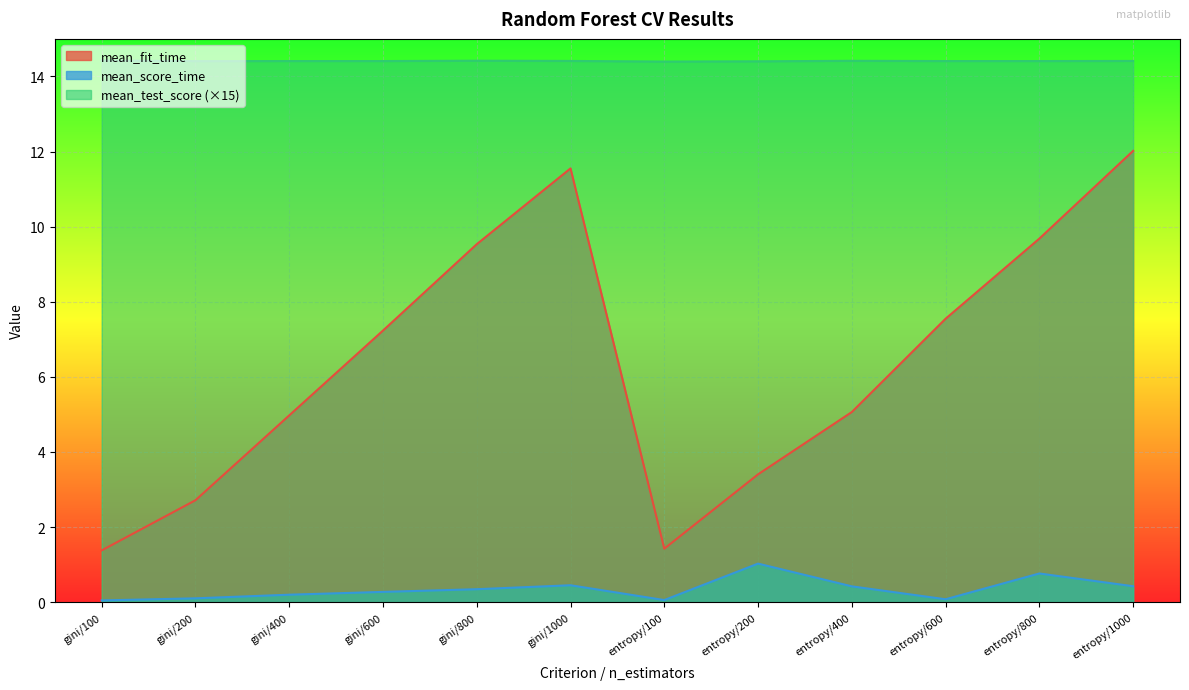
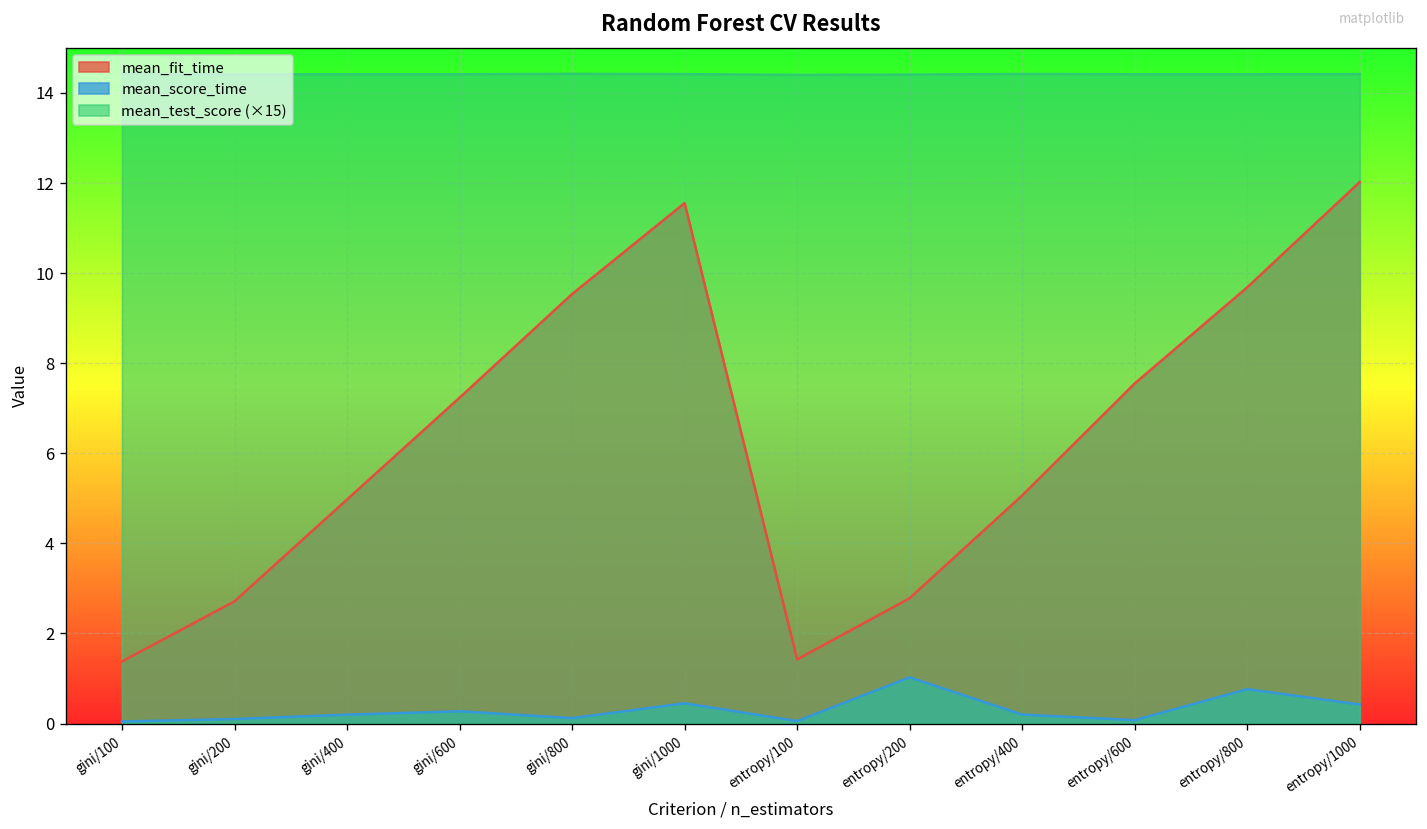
  {
    "mean_fit_time": {
      "gini/100": 1.4,
      "gini/200": 2.7,
      "gini/400": 5.0,
      "gini/600": 7.2,
      "gini/800": 9.5,
      "gini/1000": 11.6,
      "entropy/100": 1.4,
-     "entropy/200": 3.4,
+     "entropy/200": 2.8,
      "entropy/400": 5.1,
      "entropy/600": 7.5,
      "entropy/800": 9.7,
      "entropy/1000": 12.0
    },
    "mean_score_time": {
      "gini/100": 0.0,
      "gini/200": 0.1,
      "gini/400": 0.2,
      "gini/600": 0.3,
-     "gini/800": 0.3,
+     "gini/800": 0.1,
      "gini/1000": 0.4,
      "entropy/100": 0.1,
      "entropy/200": 1.0,
-     "entropy/400": 0.4,
+     "entropy/400": 0.2,
      "entropy/600": 0.1,
      "entropy/800": 0.8,
      "entropy/1000": 0.4
    },
    "mean_test_score (×15)": {
      "gini/400": 14.4,
      "gini/600": 14.4,
      "gini/800": 14.4,
      "gini/1000": 14.4,
      "entropy/100": 14.4,
      "entropy/200": 14.4,
      "entropy/400": 14.4,
      "entropy/600": 14.4,
      "entropy/800": 14.4,
      "entropy/1000": 14.4
    }
  }
